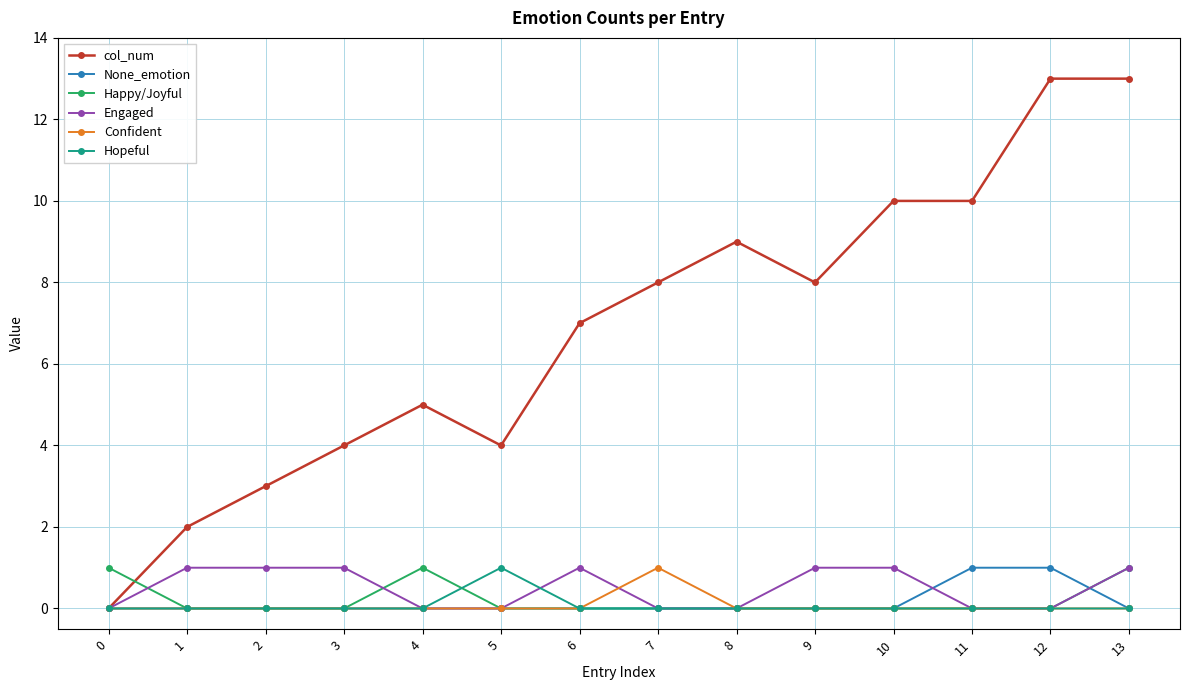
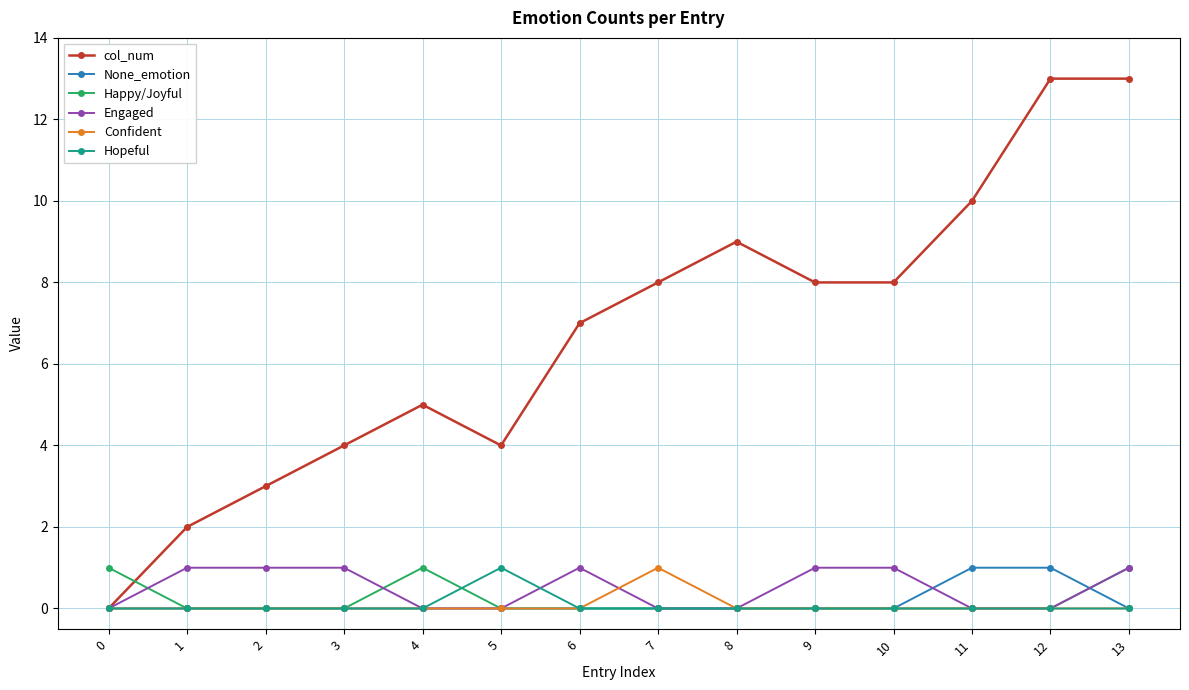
  {
    "col_num": {
      "1": 2,
      "2": 3,
      "3": 4,
      "4": 5,
      "5": 4,
      "6": 7,
      "7": 8,
      "8": 9,
      "9": 8,
-     "10": 10,
+     "10": 8,
      "11": 10,
      "12": 13,
      "13": 13
    },
    "None_emotion": {
      "11": 1,
      "12": 1
    },
    "Engaged": {
      "1": 1,
      "2": 1,
      "3": 1,
      "6": 1,
      "9": 1,
      "10": 1
    },
    "Confident": {
      "7": 1
    }
  }
